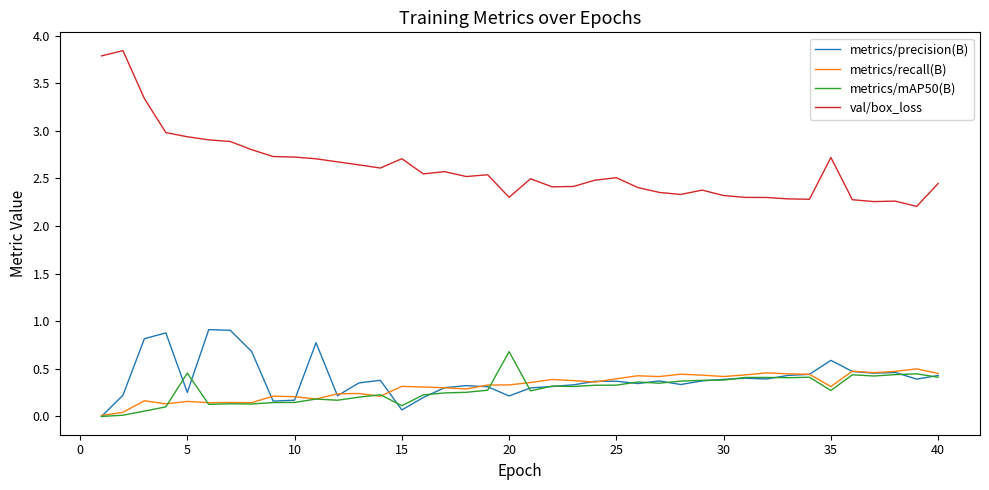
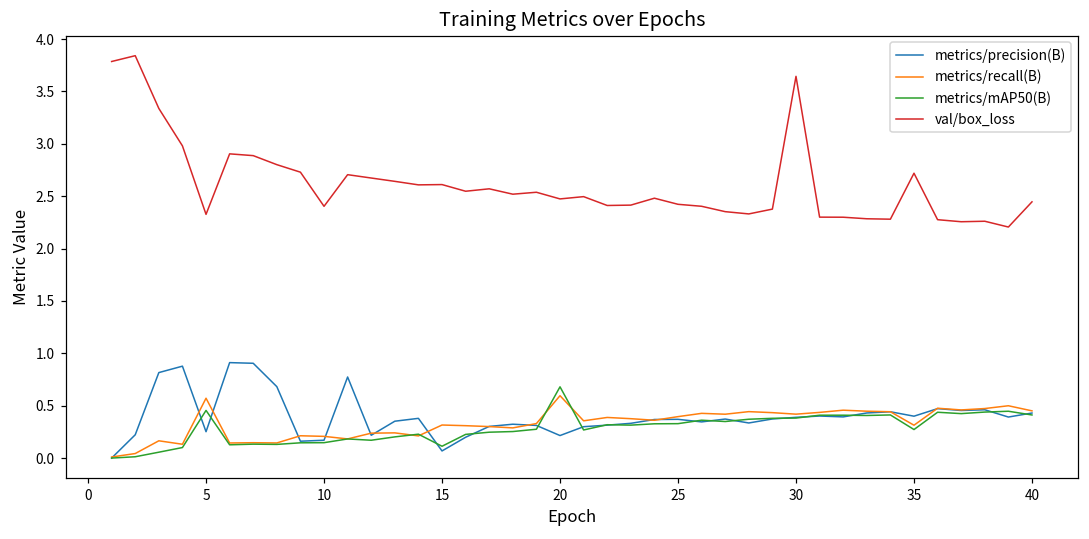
  {
    "metrics/precision(B)": {
      "5": 0.3,
      "15": 0.1,
      "20": 0.2,
-     "35": 0.6
+     "35": 0.4
    },
    "metrics/recall(B)": {
-     "5": 0.2,
+     "5": 0.6,
      "10": 0.2,
      "15": 0.3,
-     "20": 0.3,
+     "20": 0.6,
      "30": 0.4,
      "35": 0.3
    },
    "metrics/mAP50(B)": {
      "5": 0.5,
      "15": 0.1,
      "20": 0.7,
      "25": 0.3,
      "35": 0.3
    },
    "val/box_loss": {
-     "5": 2.9,
-     "10": 2.7,
-     "15": 2.7,
-     "20": 2.3,
-     "25": 2.5,
-     "30": 2.3,
+     "5": 2.3,
+     "10": 2.4,
+     "15": 2.6,
+     "20": 2.5,
+     "25": 2.4,
+     "30": 3.6,
      "35": 2.7,
      "40": 2.4
    }
  }
